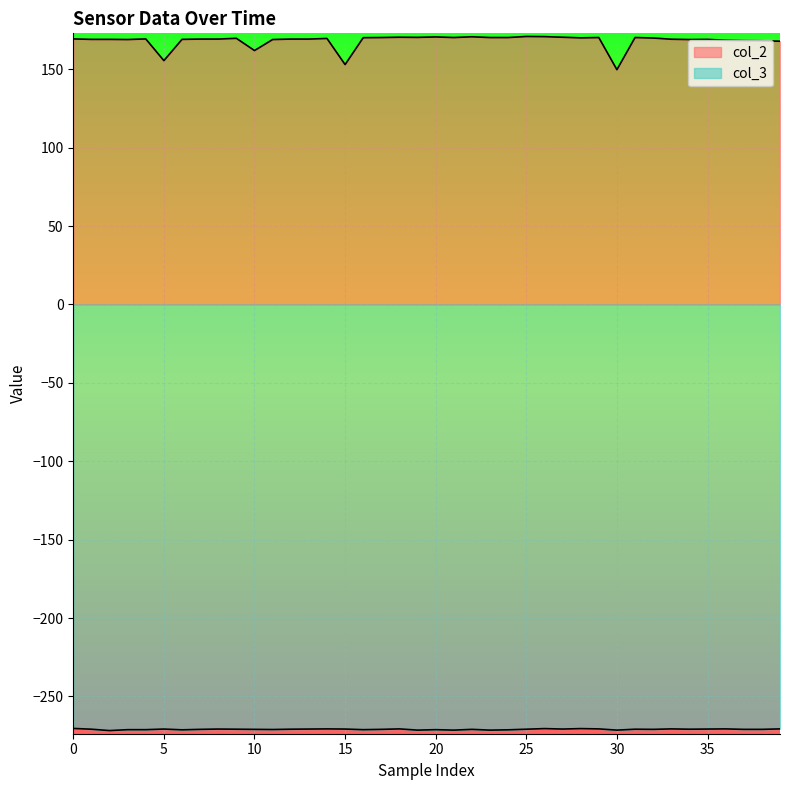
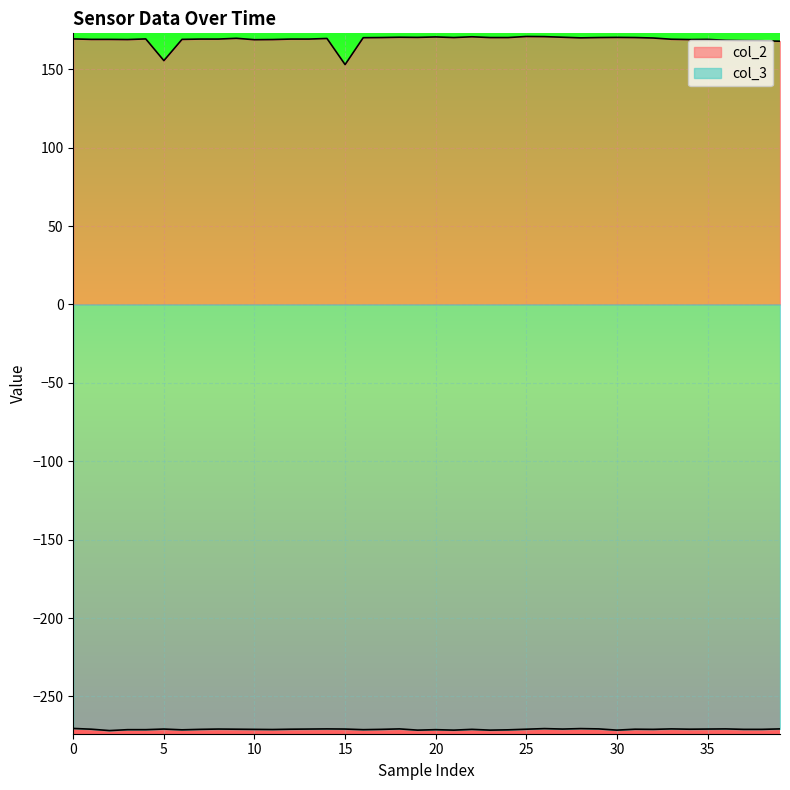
  {
    "col_2": {
      "0": 169,
      "5": 155,
-     "10": 162,
+     "10": 169,
      "15": 153,
      "20": 171,
      "25": 171,
-     "30": 150,
+     "30": 170,
      "35": 169
    }
  }
